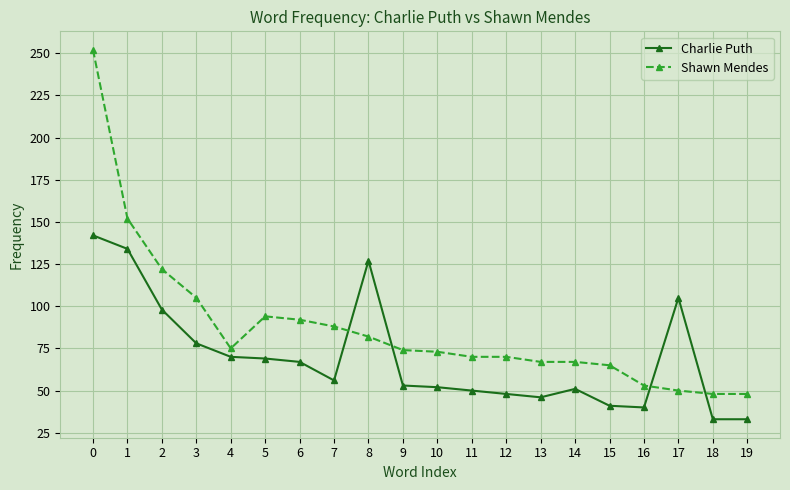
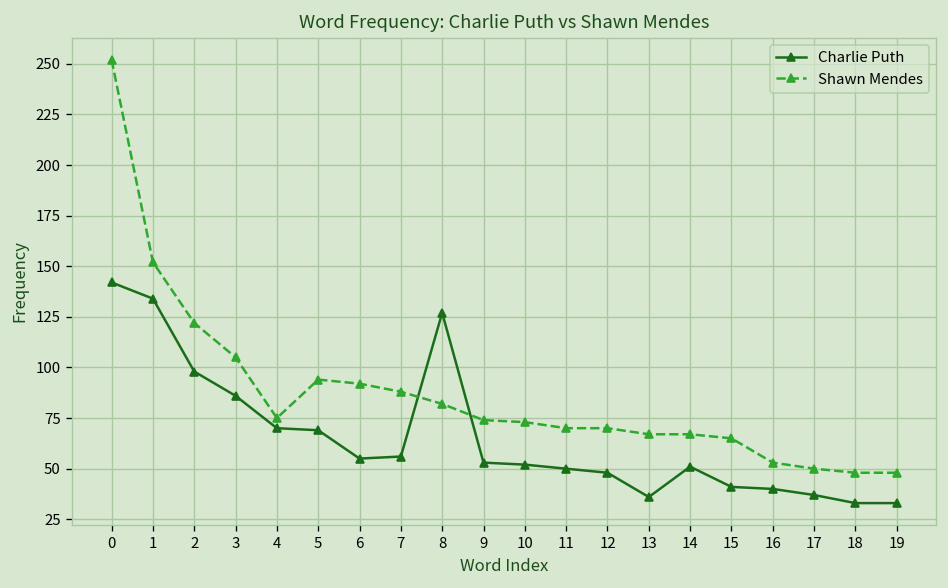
  {
    "Charlie Puth": {
      "0": 142,
      "1": 134,
      "2": 98,
-     "3": 78,
+     "3": 86,
      "4": 70,
      "5": 69,
-     "6": 67,
+     "6": 55,
      "7": 56,
      "8": 127,
      "9": 53,
      "10": 52,
      "11": 50,
      "12": 48,
-     "13": 46,
+     "13": 36,
      "14": 51,
      "15": 41,
      "16": 40,
-     "17": 105,
+     "17": 37,
      "18": 33,
      "19": 33
    },
    "Shawn Mendes": {
      "0": 252,
      "1": 152,
      "2": 122,
      "3": 105,
      "4": 75,
      "5": 94,
      "6": 92,
      "7": 88,
      "8": 82,
      "9": 74,
      "10": 73,
      "11": 70,
      "12": 70,
      "13": 67,
      "14": 67,
      "15": 65,
      "16": 53,
      "17": 50,
      "18": 48,
      "19": 48
    }
  }
